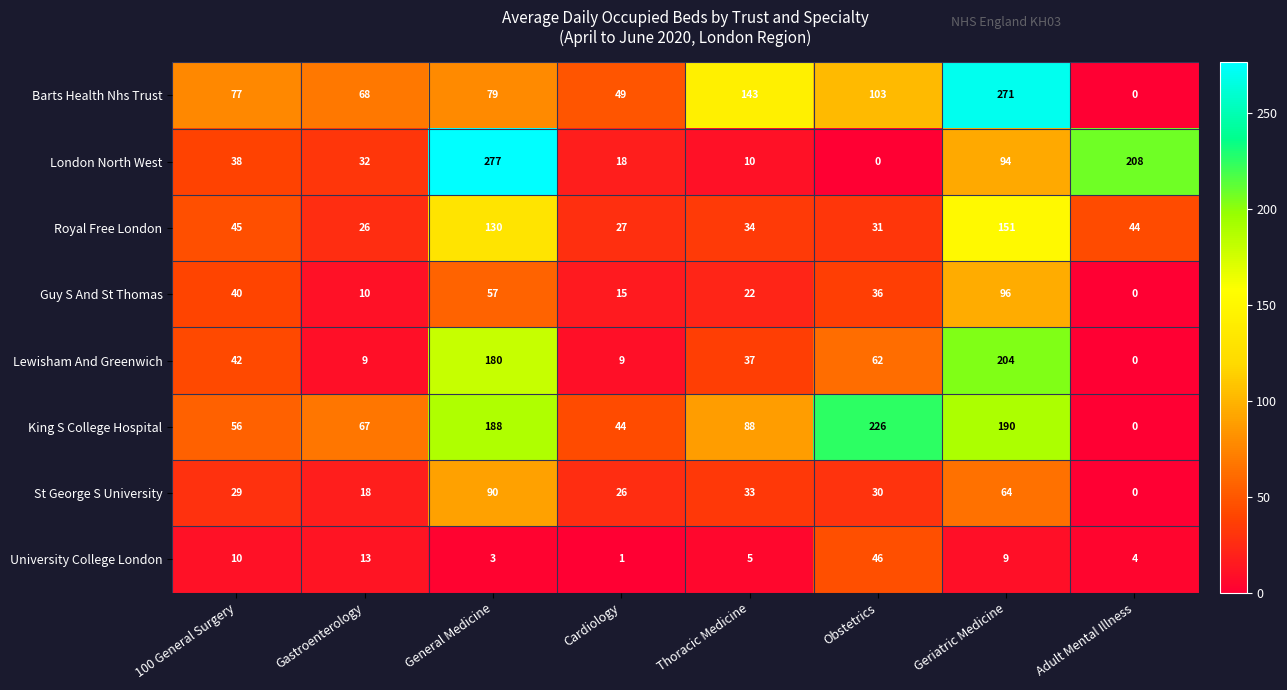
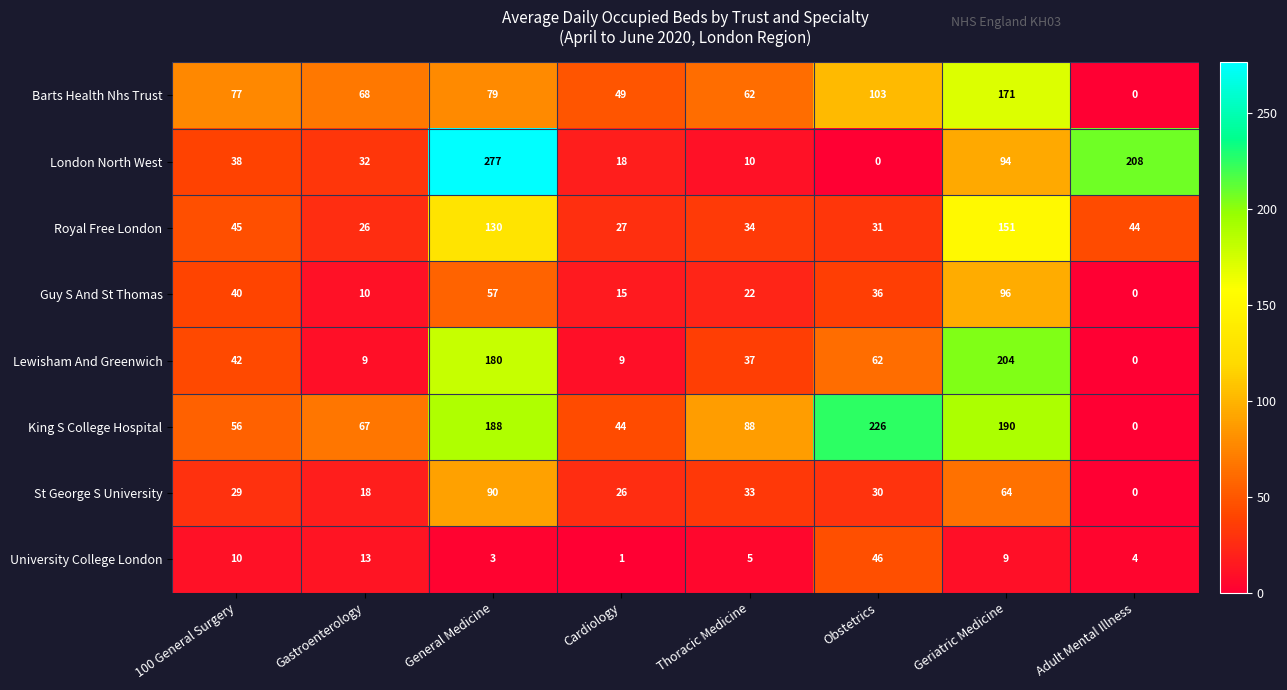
  {
    "Barts Health Nhs Trust": {
      "100 General Surgery": 77,
      "Gastroenterology": 68,
      "General Medicine": 79,
      "Cardiology": 49,
-     "Thoracic Medicine": 143,
+     "Thoracic Medicine": 62,
      "Obstetrics": 103,
-     "Geriatric Medicine": 271,
+     "Geriatric Medicine": 171,
      "Adult Mental Illness": 0
    },
    "London North West": {
      "100 General Surgery": 38,
      "Gastroenterology": 32,
      "General Medicine": 277,
      "Cardiology": 18,
      "Thoracic Medicine": 10,
      "Obstetrics": 0,
      "Geriatric Medicine": 94,
      "Adult Mental Illness": 208
    },
    "Royal Free London": {
      "100 General Surgery": 45,
      "Gastroenterology": 26,
      "General Medicine": 130,
      "Cardiology": 27,
      "Thoracic Medicine": 34,
      "Obstetrics": 31,
      "Geriatric Medicine": 151,
      "Adult Mental Illness": 44
    },
    "Guy S And St Thomas": {
      "100 General Surgery": 40,
      "Gastroenterology": 10,
      "General Medicine": 57,
      "Cardiology": 15,
      "Thoracic Medicine": 22,
      "Obstetrics": 36,
      "Geriatric Medicine": 96,
      "Adult Mental Illness": 0
    },
    "Lewisham And Greenwich": {
      "100 General Surgery": 42,
      "Gastroenterology": 9,
      "General Medicine": 180,
      "Cardiology": 9,
      "Thoracic Medicine": 37,
      "Obstetrics": 62,
      "Geriatric Medicine": 204,
      "Adult Mental Illness": 0
    },
    "King S College Hospital": {
      "100 General Surgery": 56,
      "Gastroenterology": 67,
      "General Medicine": 188,
      "Cardiology": 44,
      "Thoracic Medicine": 88,
      "Obstetrics": 226,
      "Geriatric Medicine": 190,
      "Adult Mental Illness": 0
    },
    "St George S University": {
      "100 General Surgery": 29,
      "Gastroenterology": 18,
      "General Medicine": 90,
      "Cardiology": 26,
      "Thoracic Medicine": 33,
      "Obstetrics": 30,
      "Geriatric Medicine": 64,
      "Adult Mental Illness": 0
    },
    "University College London": {
      "100 General Surgery": 10,
      "Gastroenterology": 13,
      "General Medicine": 3,
      "Cardiology": 1,
      "Thoracic Medicine": 5,
      "Obstetrics": 46,
      "Geriatric Medicine": 9,
      "Adult Mental Illness": 4
    }
  }
